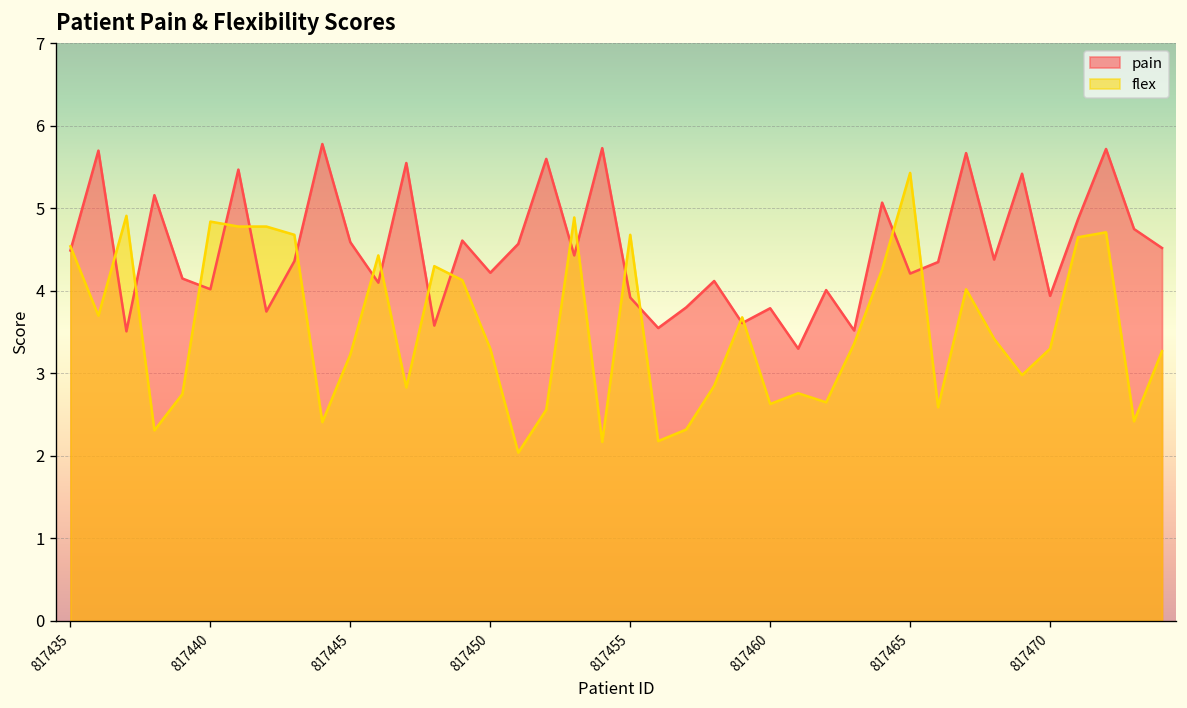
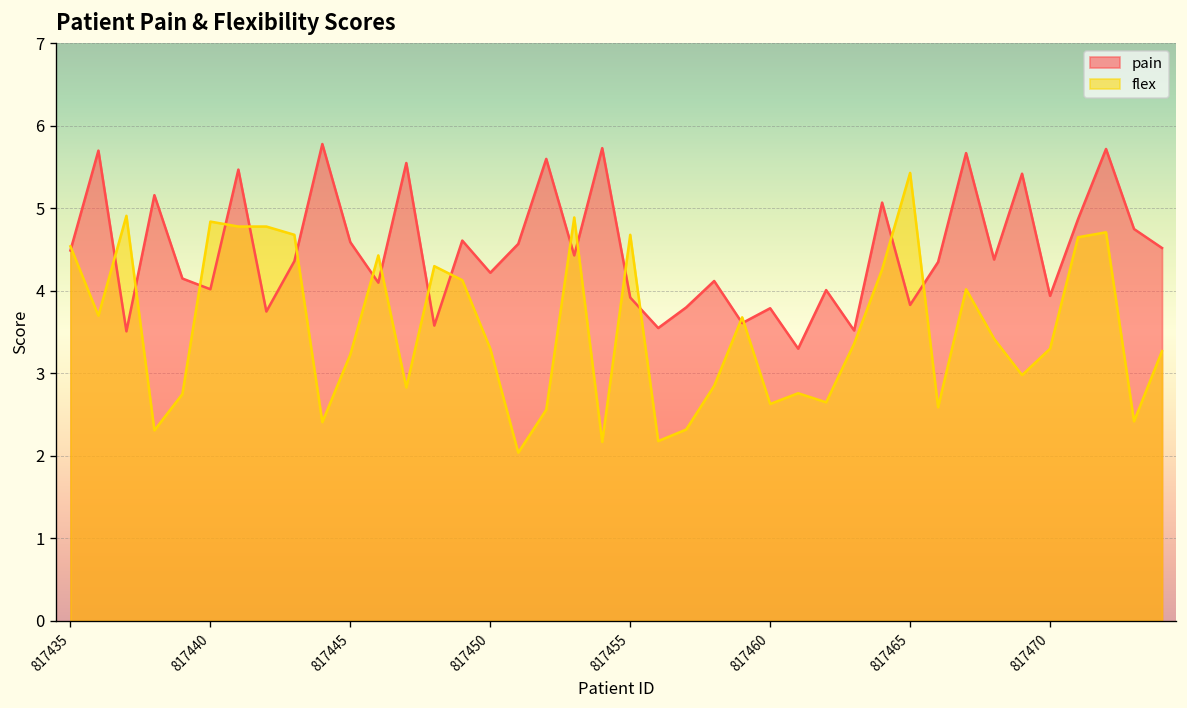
  {
    "pain": {
      "817435": 4.5,
      "817440": 4.0,
      "817445": 4.6,
      "817450": 4.2,
      "817455": 3.9,
      "817460": 3.8,
-     "817465": 4.2,
+     "817465": 3.8,
      "817470": 3.9
    },
    "flex": {
      "817435": 4.5,
      "817440": 4.8,
      "817445": 3.2,
      "817450": 3.3,
      "817455": 4.7,
      "817460": 2.6,
      "817465": 5.4,
      "817470": 3.3
    }
  }
